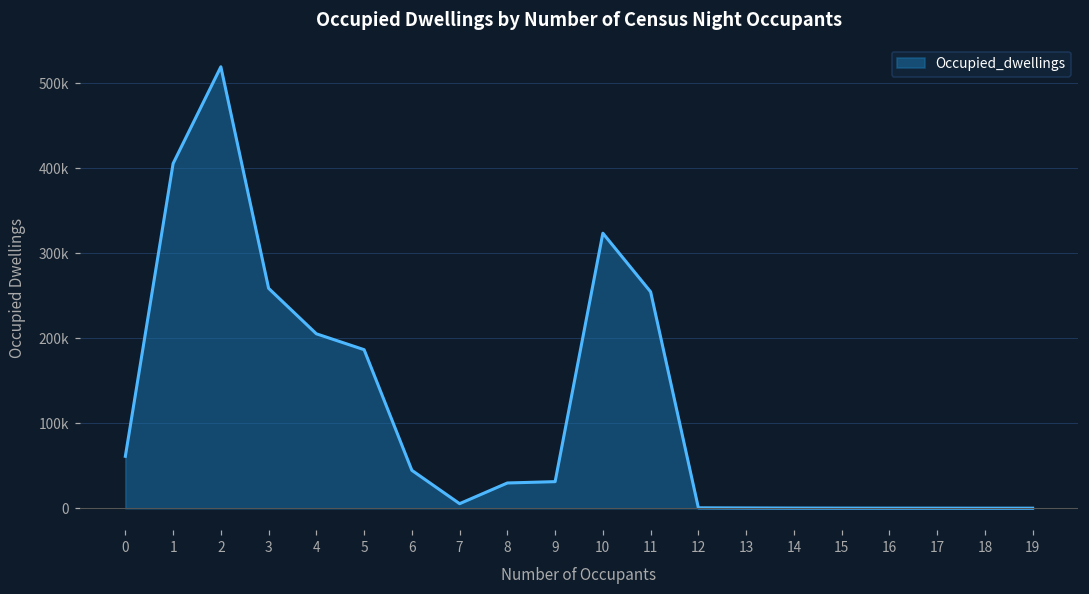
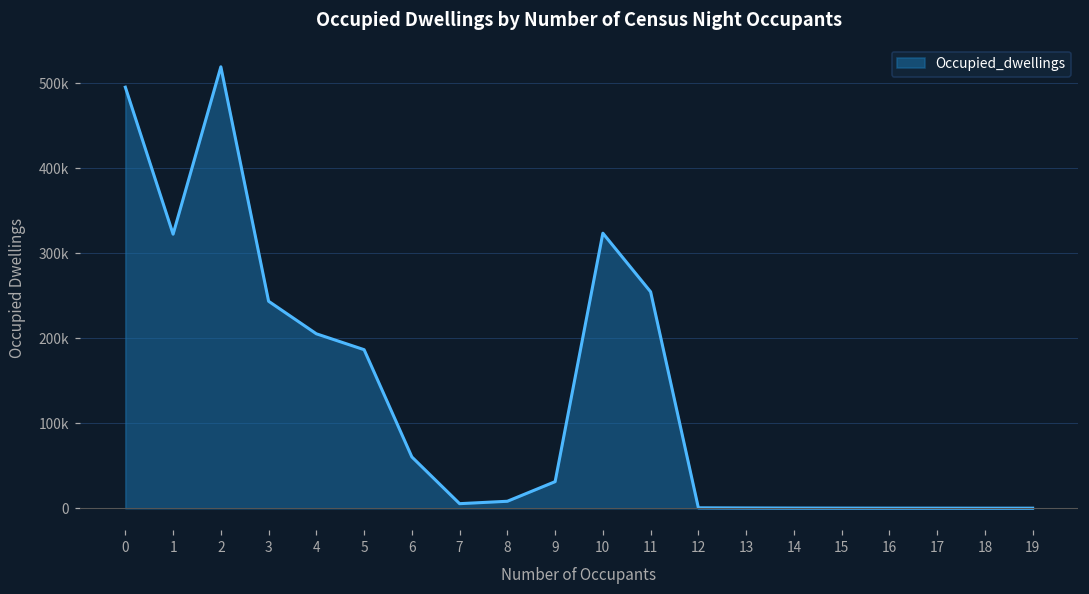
  {
-   "0": 60000,
-   "1": 410000,
+   "0": 500000,
+   "1": 320000,
    "2": 520000,
-   "3": 260000,
+   "3": 240000,
    "4": 210000,
    "5": 190000,
-   "6": 40000,
+   "6": 60000,
    "7": 10000,
-   "8": 30000,
+   "8": 10000,
    "9": 30000,
    "10": 320000,
    "11": 250000,
    "12": 0,
    "13": 0,
    "14": 0,
    "15": 0,
    "16": 0,
    "17": 0,
    "18": 0,
    "19": 0
  }
